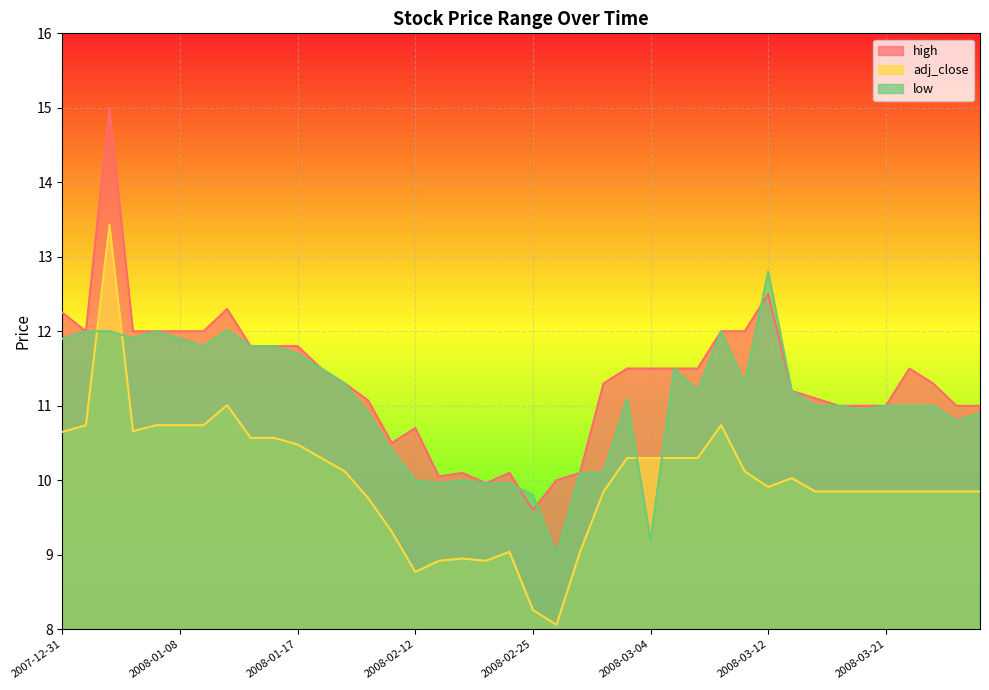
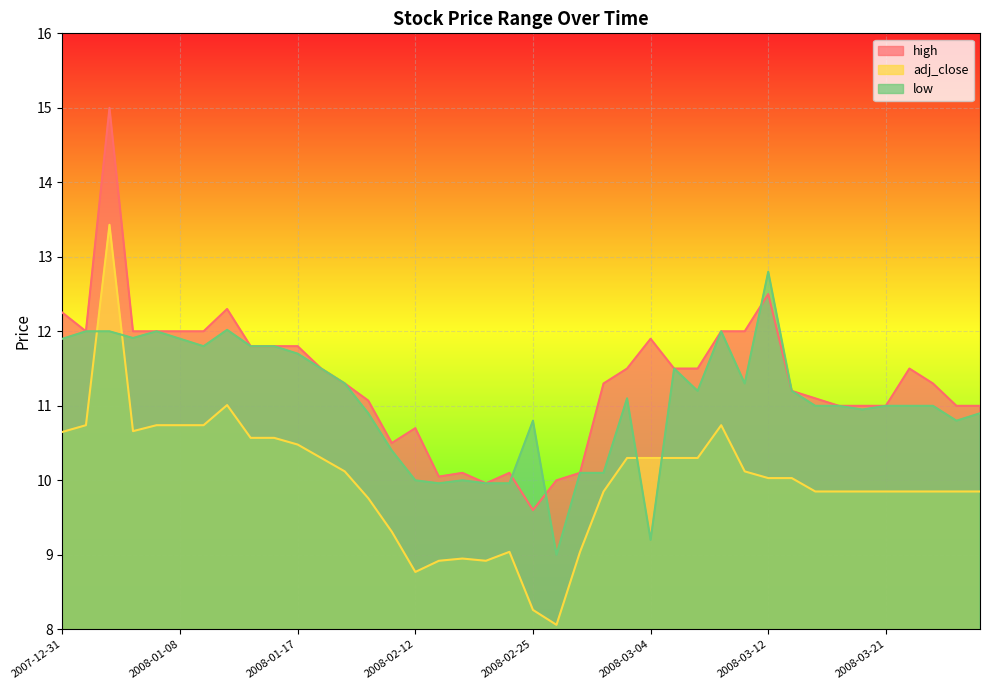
  {
    "high": {
      "2007-12-31": 12.3,
      "2008-01-08": 12.0,
      "2008-01-17": 11.8,
      "2008-02-12": 10.7,
      "2008-02-25": 9.6,
-     "2008-03-04": 11.5,
+     "2008-03-04": 11.9,
      "2008-03-12": 12.5
    },
    "adj_close": {
      "2007-12-31": 10.7,
      "2008-01-08": 10.7,
      "2008-01-17": 10.5,
      "2008-02-12": 8.8,
      "2008-02-25": 8.3,
      "2008-03-04": 10.3,
-     "2008-03-12": 9.9,
+     "2008-03-12": 10.0,
      "2008-03-21": 9.9
    },
    "low": {
      "2007-12-31": 11.9,
      "2008-01-08": 11.9,
      "2008-01-17": 11.7,
      "2008-02-12": 10.0,
-     "2008-02-25": 9.8,
+     "2008-02-25": 10.8,
      "2008-03-04": 9.2,
      "2008-03-12": 12.8
    }
  }
